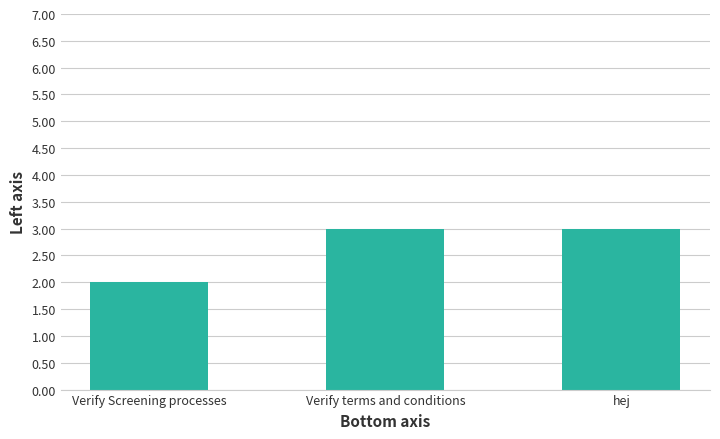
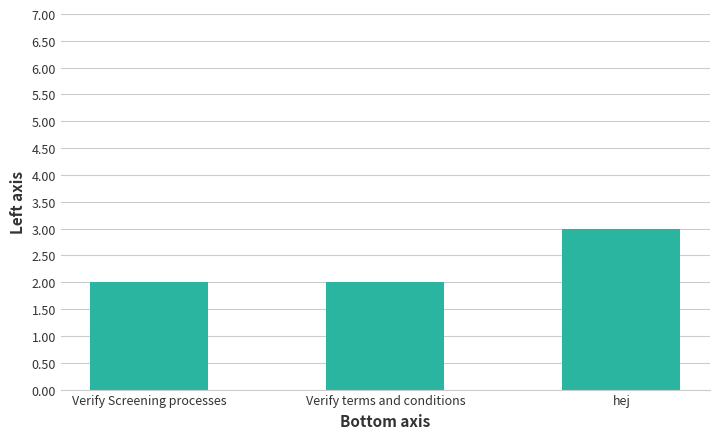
  {
    "Verify Screening processes": 2,
-   "Verify terms and conditions": 3,
+   "Verify terms and conditions": 2,
    "hej": 3
  }
